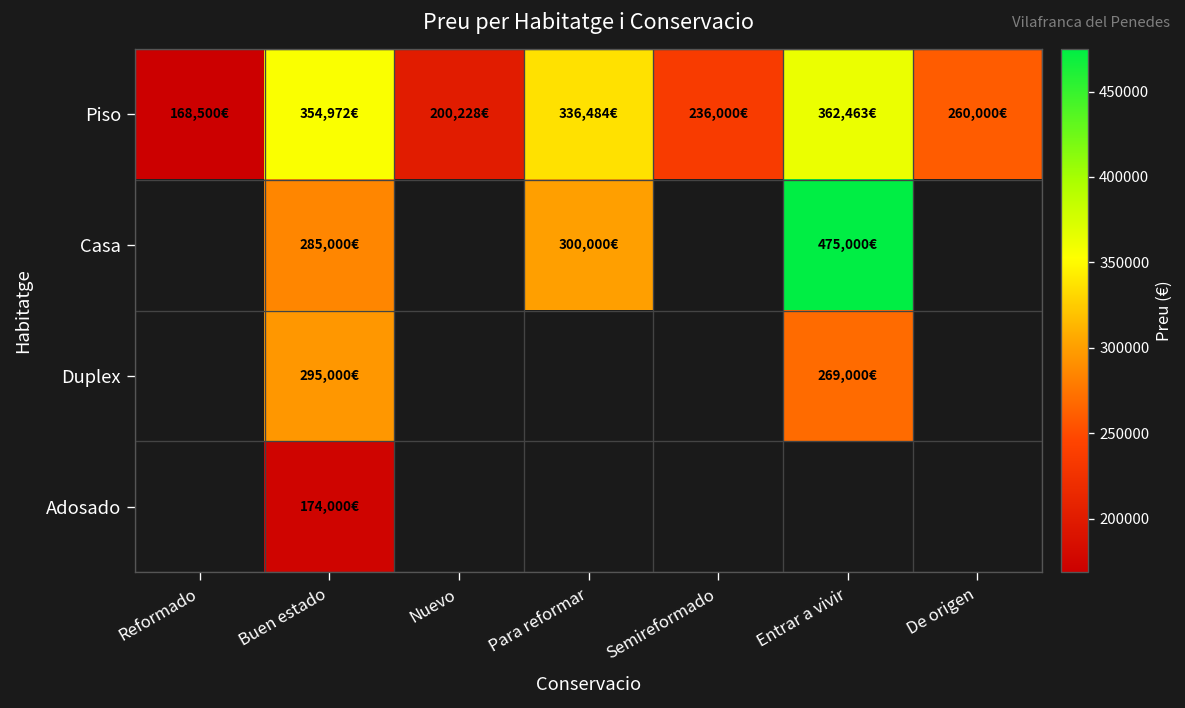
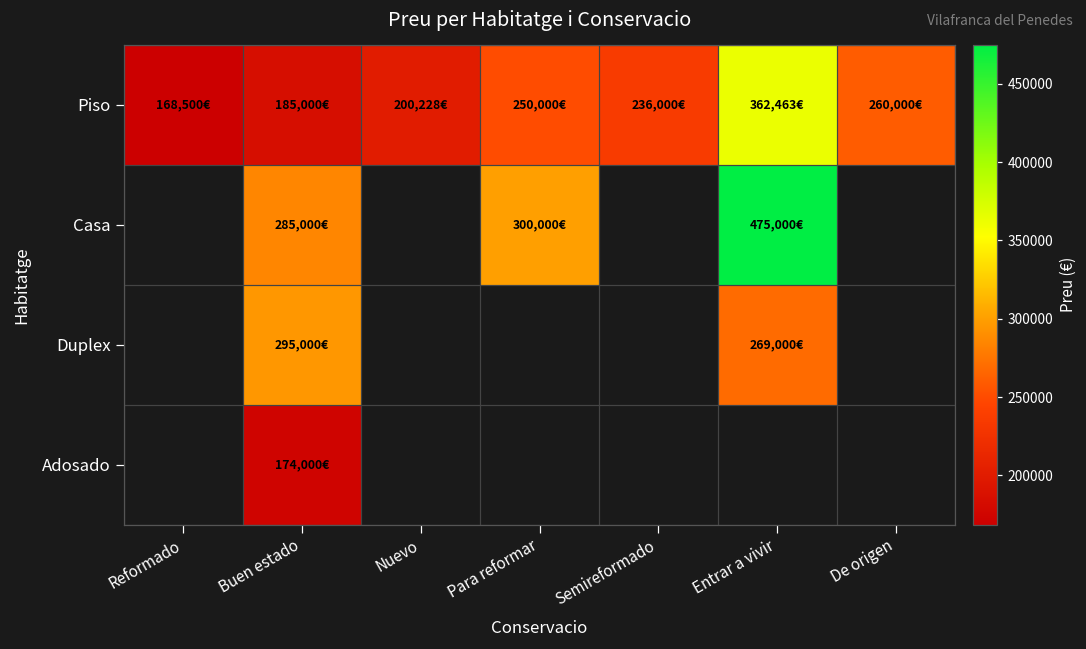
  {
    "Piso": {
      "Reformado": "168,500€",
-     "Buen estado": "354,972€",
+     "Buen estado": "185,000€",
      "Nuevo": "200,228€",
-     "Para reformar": "336,484€",
+     "Para reformar": "250,000€",
      "Semireformado": "236,000€",
      "Entrar a vivir": "362,463€",
      "De origen": "260,000€"
    },
    "Casa": {
      "Buen estado": "285,000€",
      "Para reformar": "300,000€",
      "Entrar a vivir": "475,000€"
    },
    "Duplex": {
      "Buen estado": "295,000€",
      "Entrar a vivir": "269,000€"
    },
    "Adosado": {
      "Buen estado": "174,000€"
    }
  }
